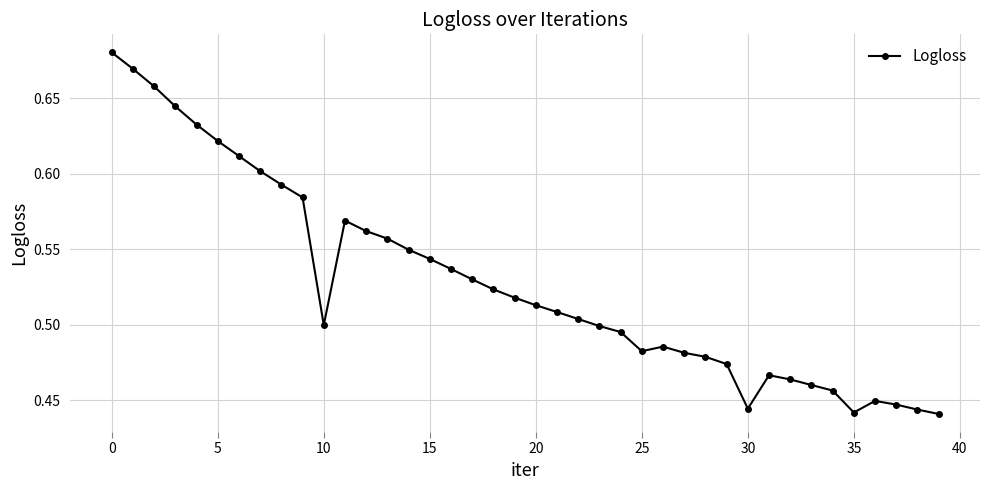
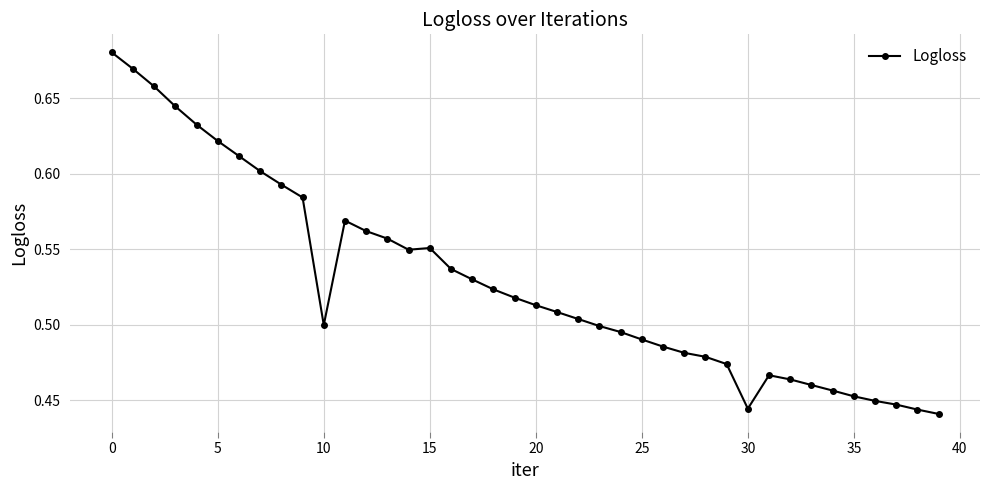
  {
    "0": 0.680,
    "5": 0.622,
    "10": 0.500,
-   "15": 0.544,
+   "15": 0.551,
    "20": 0.513,
-   "25": 0.482,
+   "25": 0.490,
    "30": 0.444,
-   "35": 0.442
+   "35": 0.453
  }
